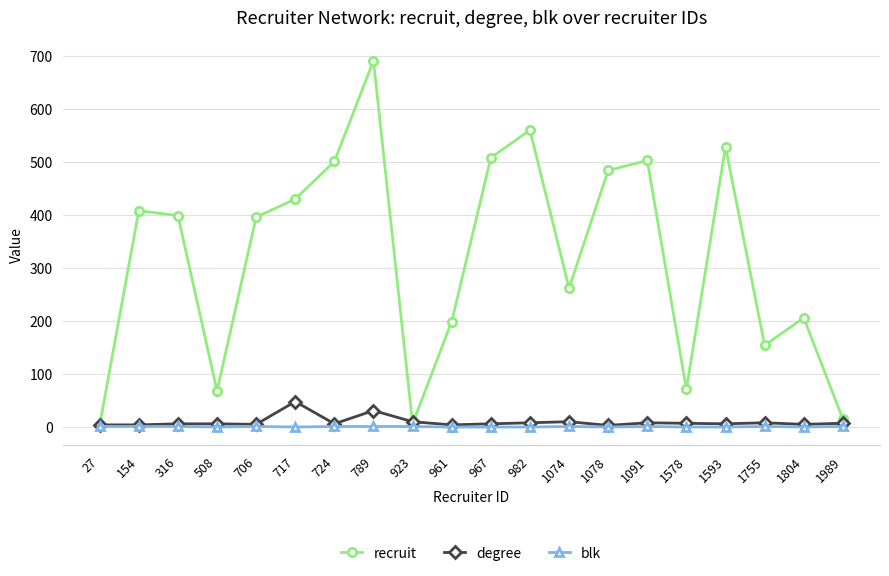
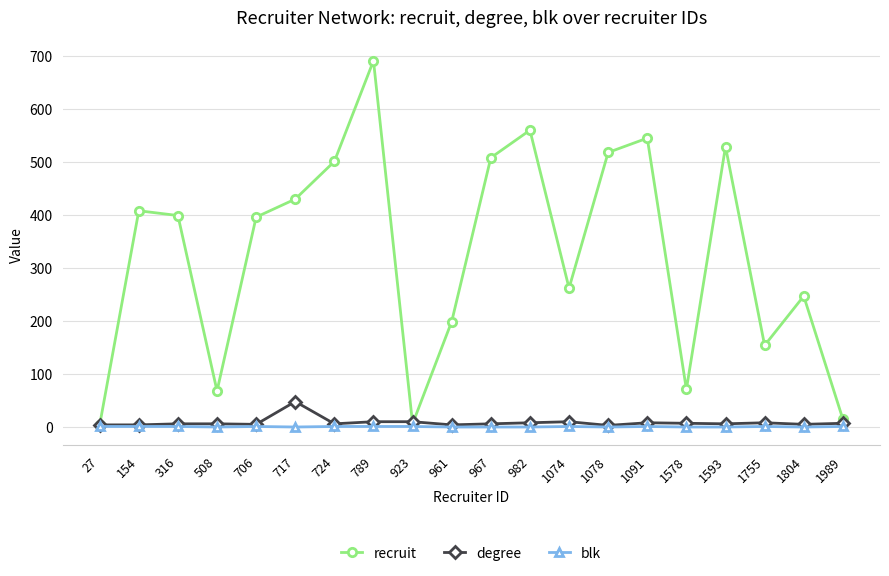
  {
    "recruit": {
      "154": 410,
      "316": 400,
      "508": 70,
      "706": 400,
      "717": 430,
      "724": 500,
      "789": 690,
      "961": 200,
      "967": 510,
      "982": 560,
      "1074": 260,
-     "1078": 480,
-     "1091": 500,
+     "1078": 520,
+     "1091": 550,
      "1578": 70,
      "1593": 530,
      "1755": 150,
-     "1804": 210,
+     "1804": 250,
      "1989": 20
    },
    "degree": {
      "316": 10,
      "508": 10,
      "717": 50,
      "724": 10,
-     "789": 30,
+     "789": 10,
      "967": 10,
      "982": 10,
      "1074": 10,
      "1091": 10,
      "1578": 10,
      "1593": 10,
      "1755": 10,
      "1804": 10,
      "1989": 10
    },
    "blk": {
      "316": 0,
      "508": 0,
      "717": 0,
      "724": 0,
      "789": 0,
      "923": 0,
      "967": 0,
      "982": 0,
      "1074": 0,
      "1091": 0,
      "1578": 0,
      "1593": 0,
      "1755": 0,
      "1804": 0,
      "1989": 0
    }
  }
